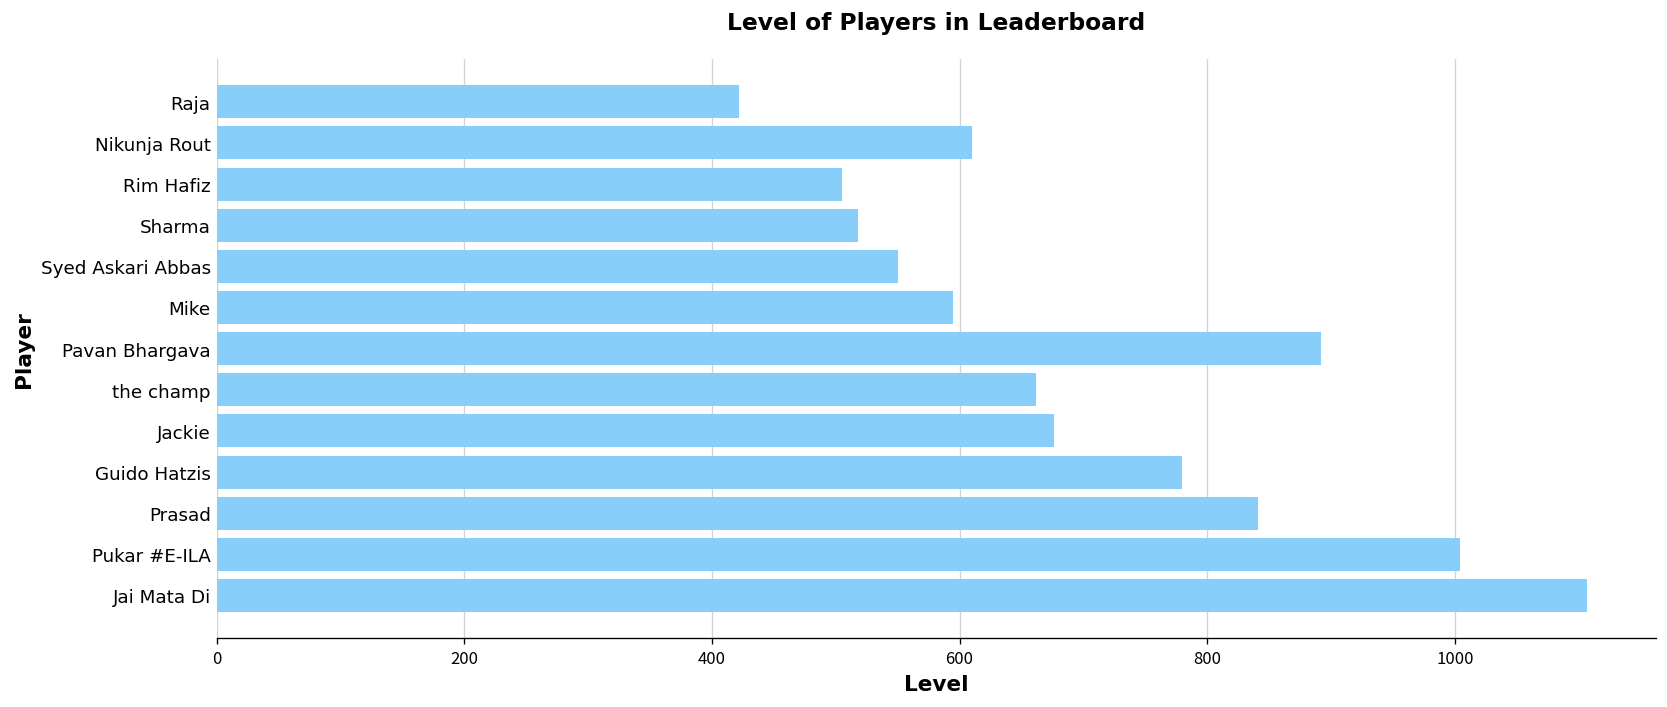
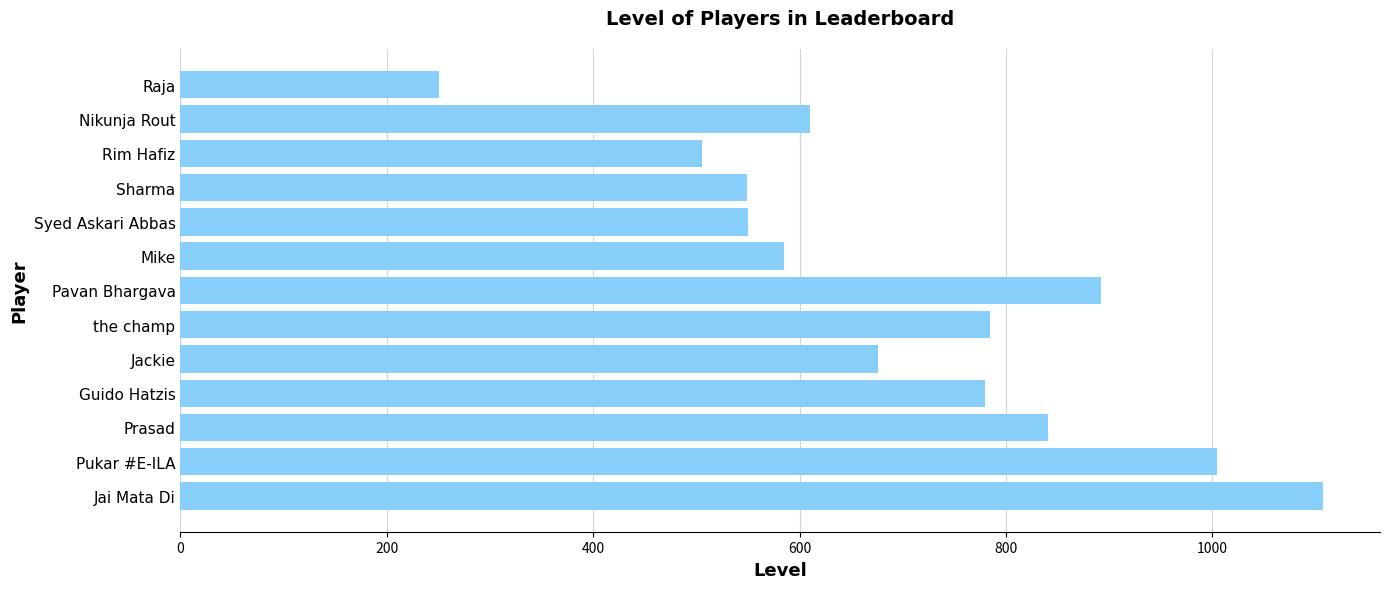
  {
-   "Raja": 422,
+   "Raja": 251,
    "Nikunja Rout": 610,
    "Rim Hafiz": 505,
-   "Sharma": 518,
+   "Sharma": 549,
    "Syed Askari Abbas": 550,
-   "Mike": 595,
+   "Mike": 585,
    "Pavan Bhargava": 892,
-   "the champ": 662,
+   "the champ": 784,
    "Jackie": 676,
    "Guido Hatzis": 780,
    "Prasad": 841,
    "Pukar #E-ILA": 1004,
    "Jai Mata Di": 1107
  }
